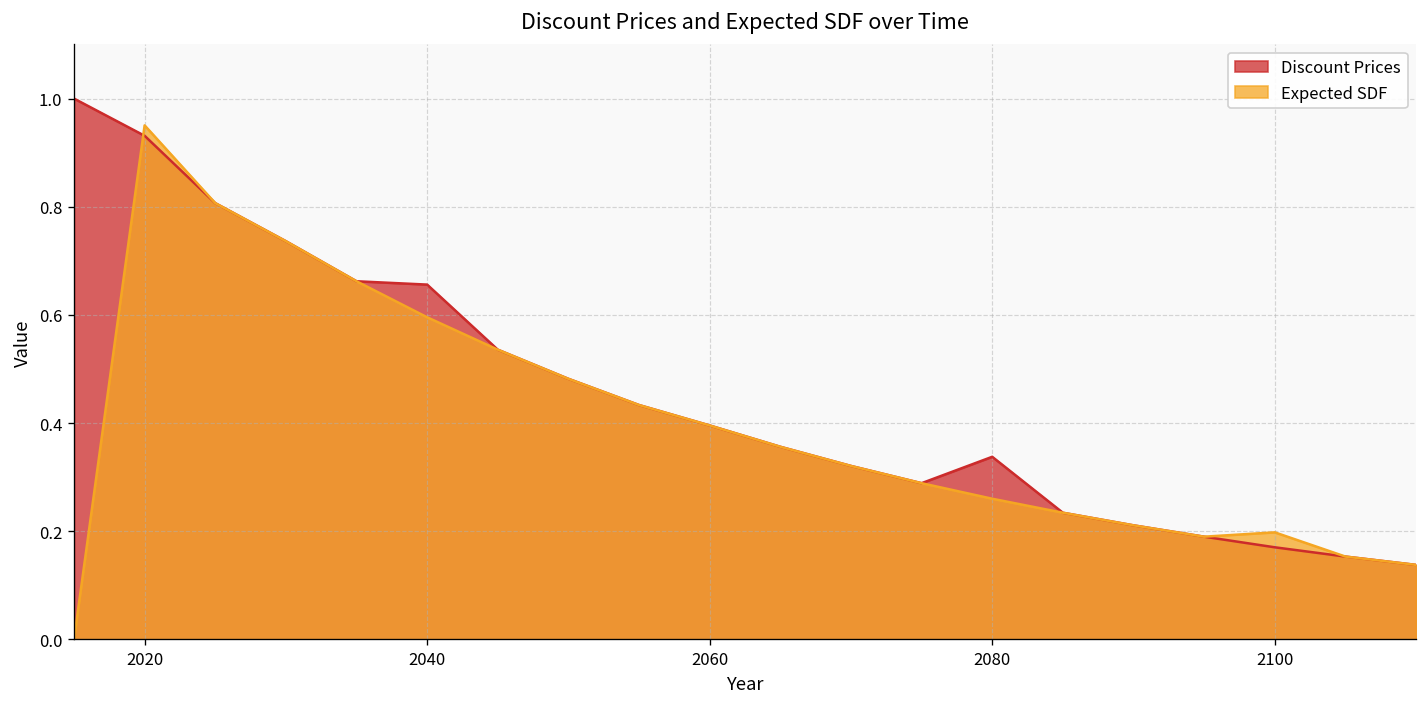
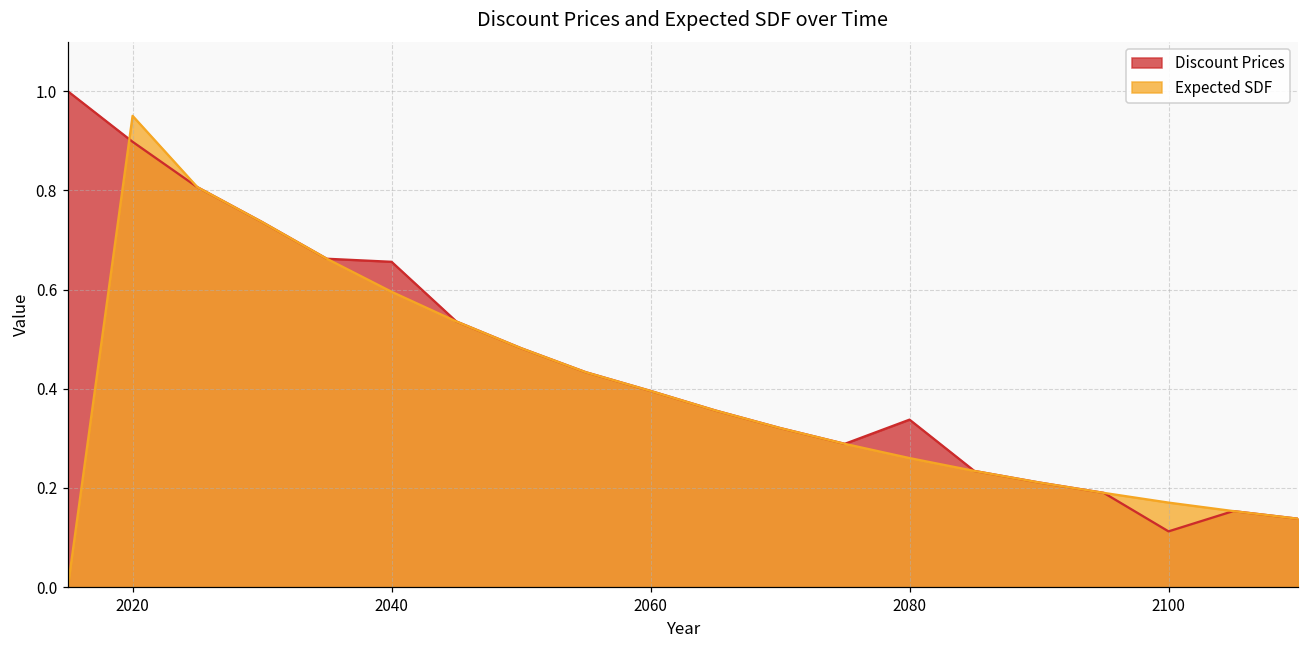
  {
    "Discount Prices": {
-     "2020": 0.93,
+     "2020": 0.90,
      "2040": 0.66,
      "2080": 0.34,
-     "2100": 0.17
+     "2100": 0.11
    },
    "Expected SDF": {
      "2020": 0.95,
      "2040": 0.60,
      "2080": 0.26,
-     "2100": 0.20
+     "2100": 0.17
    }
  }
